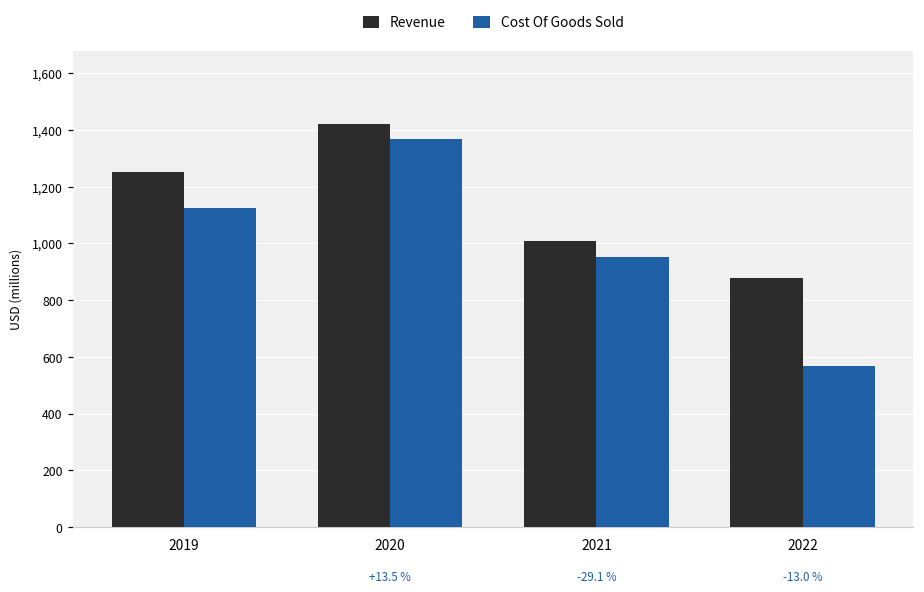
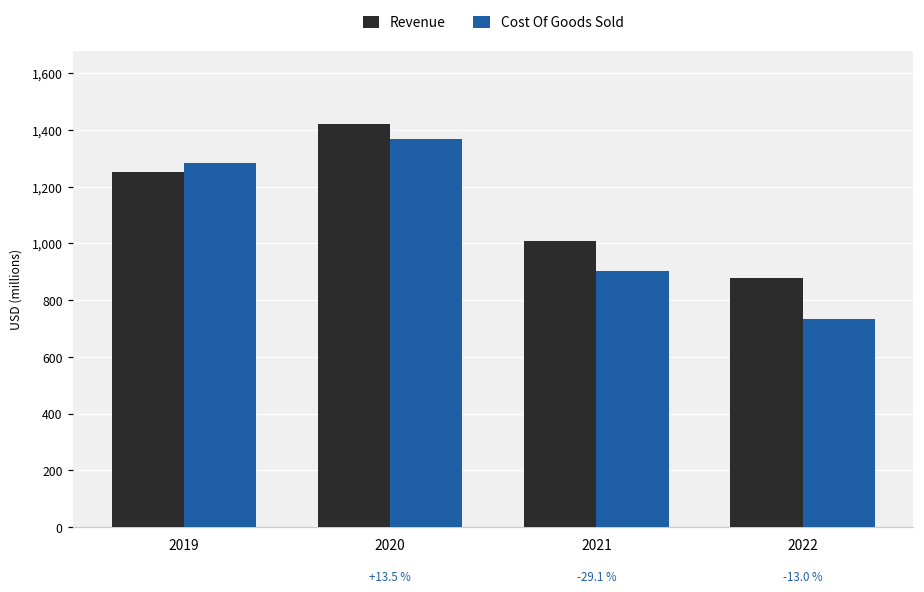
  {
    "Revenue": {
      "2019": "1,250",
      "2020": "1,420",
      "2021": "1,010",
      "2022": "880"
    },
    "Cost Of Goods Sold": {
-     "2019": "1,120",
+     "2019": "1,280",
      "2020": "1,370",
-     "2021": "950",
-     "2022": "570"
+     "2021": "900",
+     "2022": "740"
    }
  }
